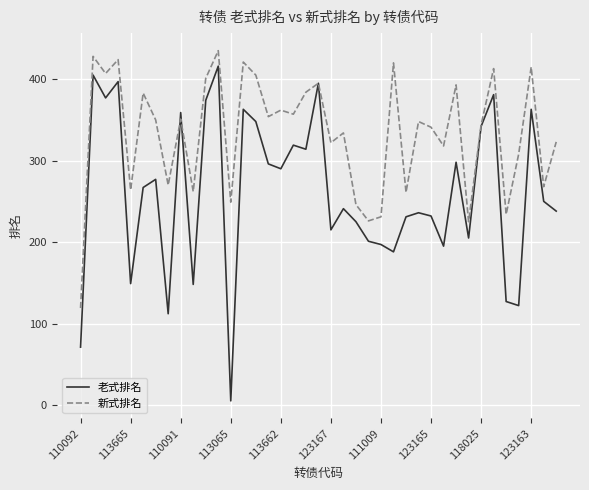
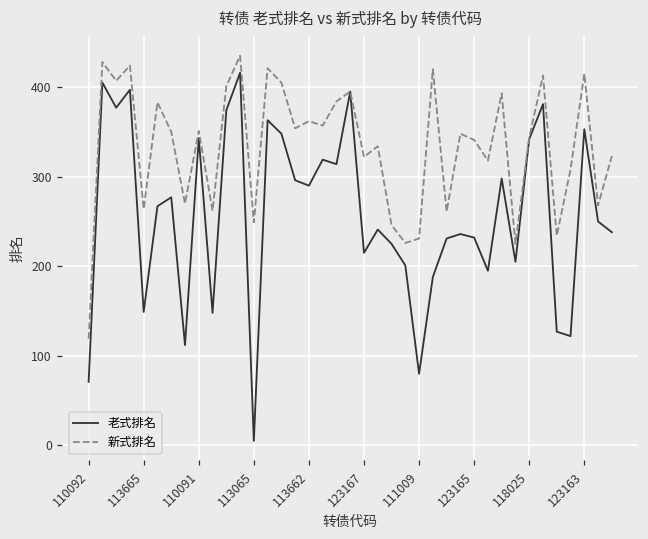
  {
    "老式排名": {
      "110092": 70,
      "113665": 150,
-     "110091": 360,
+     "110091": 340,
      "113065": 10,
      "113662": 290,
      "123167": 220,
-     "111009": 200,
+     "111009": 80,
      "123165": 230,
-     "123163": 360
+     "123163": 350
    },
    "新式排名": {
      "110092": 120,
      "113665": 260,
      "110091": 350,
      "113065": 250,
      "113662": 360,
      "123167": 320,
      "111009": 230,
      "123165": 340,
      "123163": 420
    }
  }
